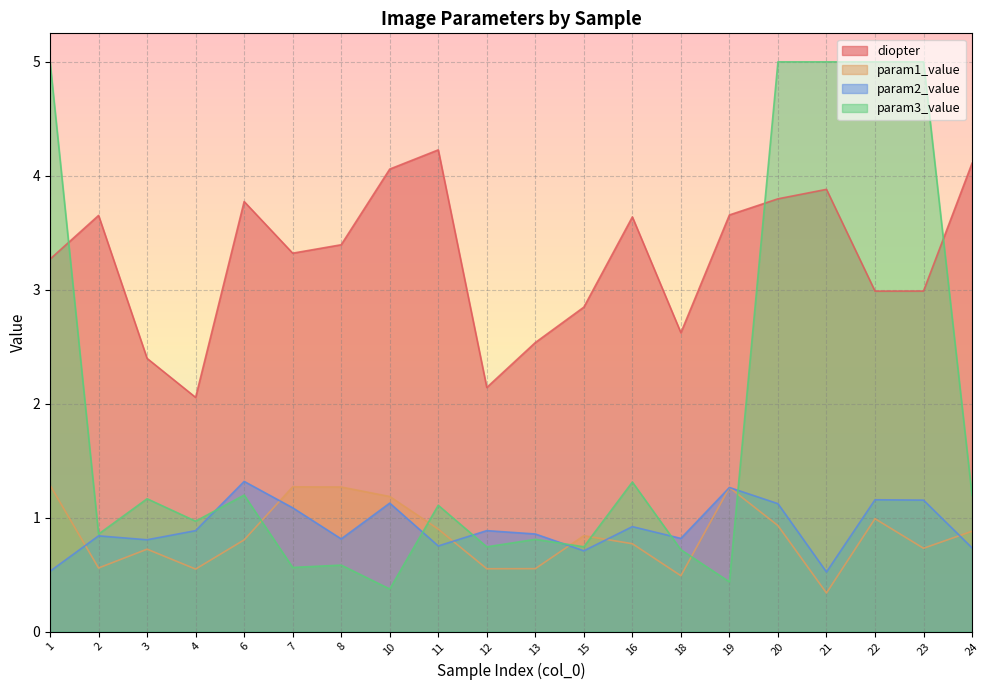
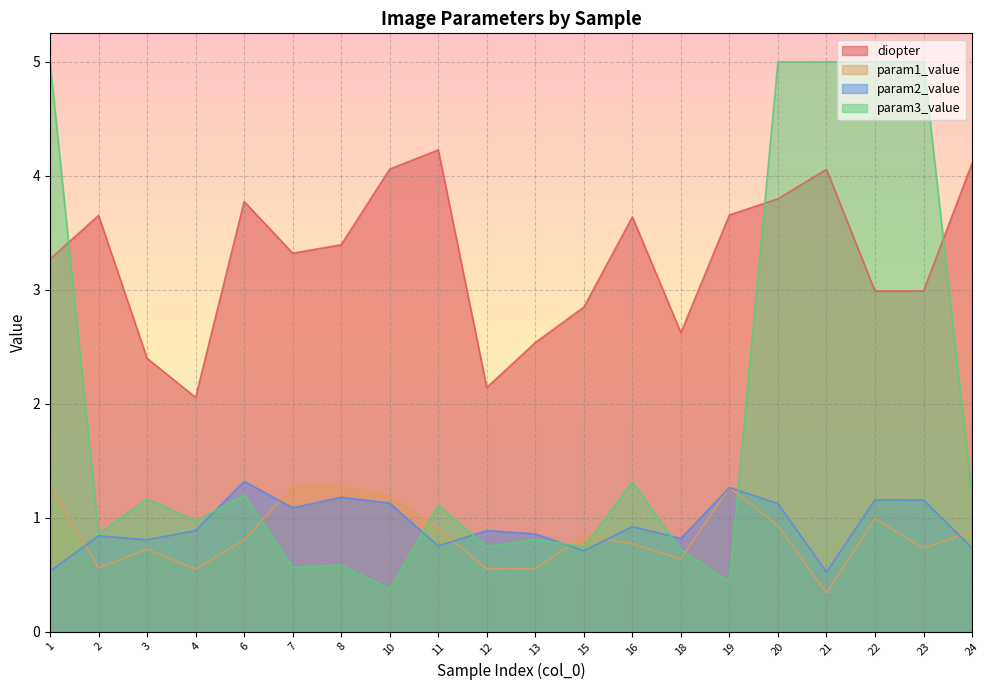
  {
    "diopter": {
      "1": 3.27,
      "2": 3.65,
      "3": 2.40,
      "4": 2.06,
      "6": 3.77,
      "7": 3.32,
      "8": 3.39,
      "10": 4.06,
      "11": 4.23,
      "12": 2.14,
      "13": 2.54,
      "15": 2.85,
      "16": 3.64,
      "18": 2.62,
      "19": 3.66,
      "20": 3.80,
-     "21": 3.88,
+     "21": 4.06,
      "22": 2.99,
      "23": 2.99,
      "24": 4.11
    },
    "param1_value": {
      "1": 1.28,
      "2": 0.56,
      "3": 0.72,
      "4": 0.55,
      "6": 0.80,
      "7": 1.27,
      "8": 1.27,
      "10": 1.19,
      "11": 0.90,
      "12": 0.55,
      "13": 0.55,
      "15": 0.84,
      "16": 0.77,
-     "18": 0.49,
+     "18": 0.64,
      "20": 0.93,
      "21": 0.34,
      "22": 0.99,
      "23": 0.73,
      "24": 0.88
    },
    "param2_value": {
      "1": 0.53,
      "3": 0.81,
      "4": 0.89,
      "6": 1.32,
      "7": 1.09,
-     "8": 0.81,
+     "8": 1.18,
      "10": 1.13,
      "11": 0.75,
      "12": 0.89,
      "13": 0.86,
      "15": 0.71,
      "16": 0.92,
      "18": 0.82,
      "20": 1.12,
      "21": 0.52,
      "22": 1.16,
      "23": 1.15,
      "24": 0.73
    },
    "param3_value": {
      "1": 5.00,
      "3": 1.17,
      "4": 0.97,
      "6": 1.20,
      "7": 0.56,
      "8": 0.58,
      "10": 0.37,
      "11": 1.11,
      "12": 0.74,
      "13": 0.81,
      "15": 0.74,
      "16": 1.31,
      "18": 0.72,
      "19": 0.44,
      "20": 5.00,
      "21": 5.00,
      "24": 1.19
    }
  }
